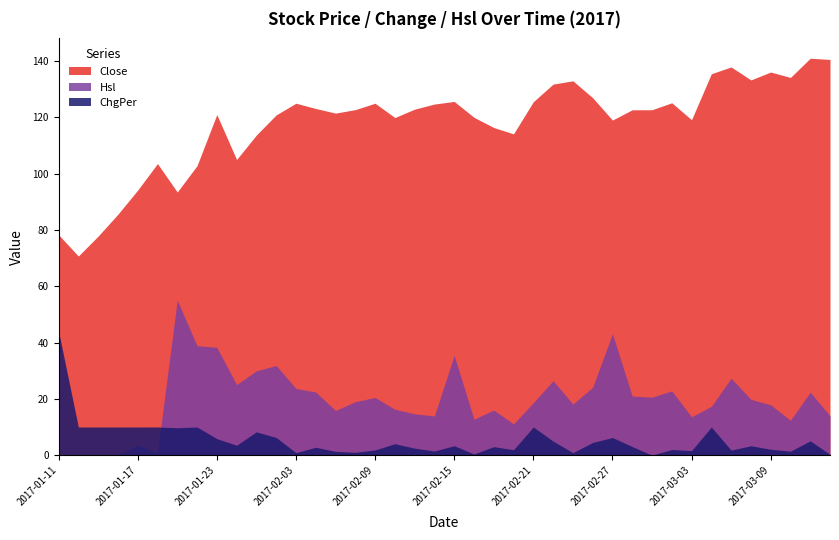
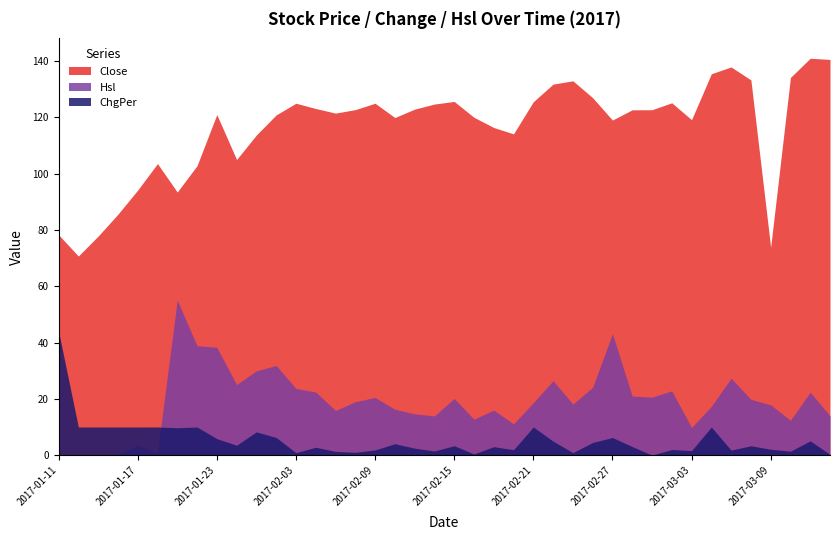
  {
    "Close": {
      "2017-01-11": 78,
      "2017-01-17": 94,
      "2017-01-23": 121,
      "2017-02-03": 125,
      "2017-02-09": 125,
      "2017-02-15": 126,
      "2017-02-21": 126,
      "2017-02-27": 119,
      "2017-03-03": 119,
-     "2017-03-09": 136
+     "2017-03-09": 74
    },
    "Hsl": {
      "2017-01-17": 3,
      "2017-01-23": 38,
      "2017-02-03": 24,
      "2017-02-09": 20,
-     "2017-02-15": 35,
+     "2017-02-15": 20,
      "2017-02-21": 19,
      "2017-02-27": 43,
-     "2017-03-03": 14,
+     "2017-03-03": 10,
      "2017-03-09": 18
    },
    "ChgPer": {
      "2017-01-11": 44,
      "2017-01-17": 10,
      "2017-01-23": 6,
      "2017-02-03": 1,
      "2017-02-09": 2,
      "2017-02-15": 3,
      "2017-02-21": 10,
      "2017-02-27": 6,
      "2017-03-03": 2,
      "2017-03-09": 2
    }
  }
